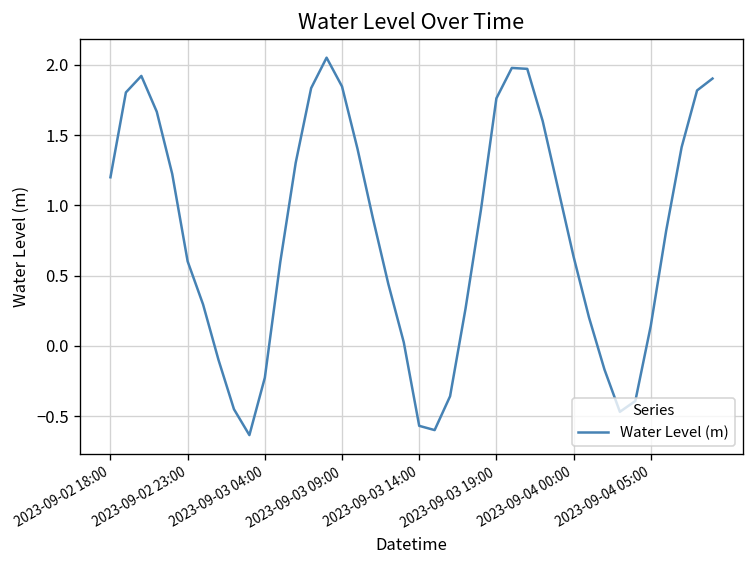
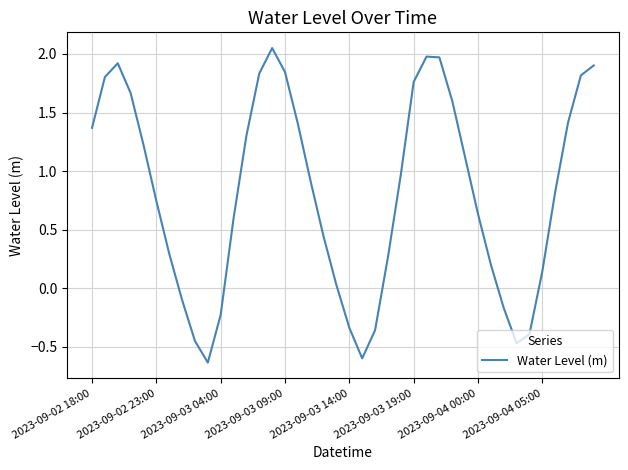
  {
-   "2023-09-02 18:00": 1.20,
-   "2023-09-02 23:00": 0.60,
+   "2023-09-02 18:00": 1.37,
+   "2023-09-02 23:00": 0.74,
    "2023-09-03 04:00": -0.23,
    "2023-09-03 09:00": 1.85,
-   "2023-09-03 14:00": -0.57,
+   "2023-09-03 14:00": -0.34,
    "2023-09-03 19:00": 1.76,
    "2023-09-04 00:00": 0.64,
    "2023-09-04 05:00": 0.14
  }
